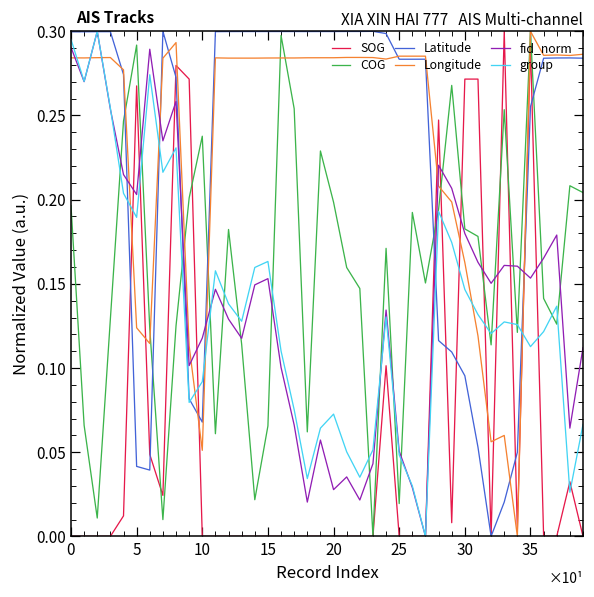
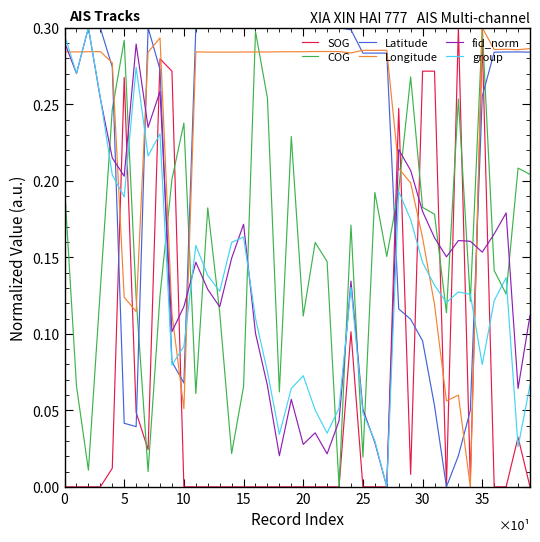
  {
    "SOG": {
      "0": 0.000,
      "5": 0.268,
      "10": 0.000,
      "15": 0.000,
      "20": 0.000,
      "25": 0.000,
      "30": 0.272,
      "35": 0.292
    },
    "COG": {
      "0": 0.196,
      "5": 0.292,
      "10": 0.238,
      "15": 0.066,
-     "20": 0.198,
+     "20": 0.112,
      "25": 0.019,
      "30": 0.183
    },
    "Latitude": {
      "0": 0.300,
      "5": 0.042,
      "10": 0.068,
      "15": 0.300,
      "20": 0.300,
      "25": 0.283,
      "30": 0.095,
      "35": 0.255
    },
    "Longitude": {
      "0": 0.284,
      "5": 0.124,
      "10": 0.051,
      "15": 0.284,
      "20": 0.284,
      "25": 0.285,
      "30": 0.163
    },
    "fid_norm": {
      "0": 0.290,
      "5": 0.203,
      "10": 0.118,
-     "15": 0.153,
+     "15": 0.172,
      "20": 0.028,
      "25": 0.051,
      "30": 0.180,
      "35": 0.153
    },
    "group": {
      "0": 0.295,
      "5": 0.189,
      "10": 0.092,
      "15": 0.163,
      "20": 0.073,
      "25": 0.048,
      "30": 0.147,
-     "35": 0.113
+     "35": 0.080
    }
  }
